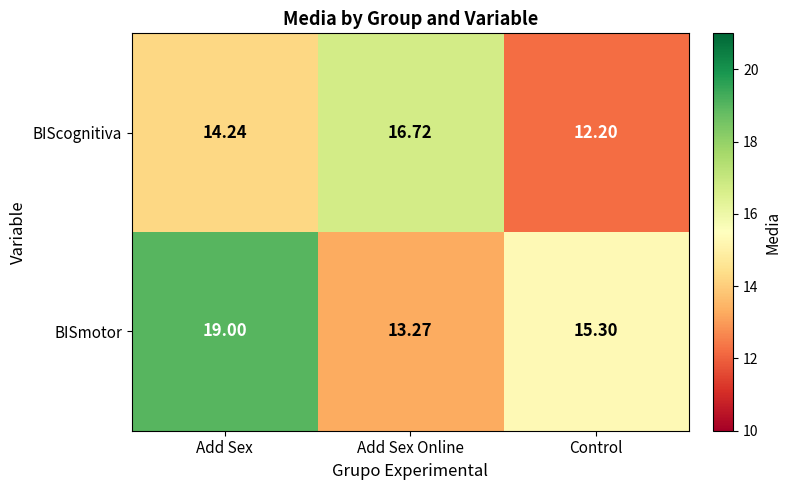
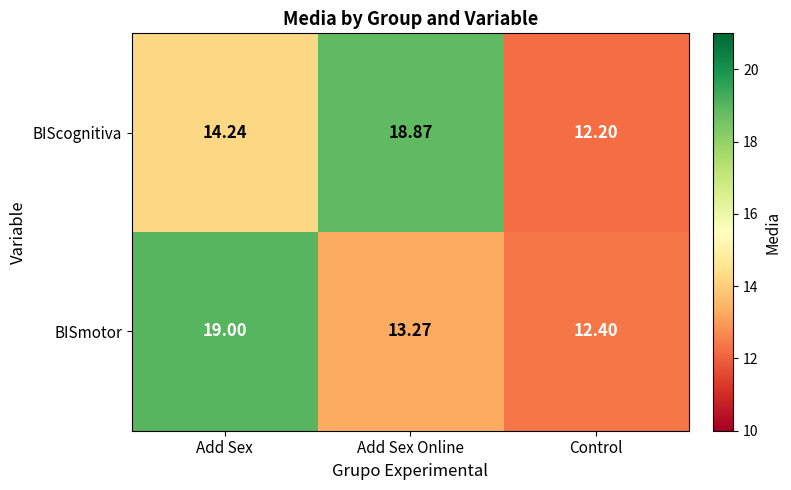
  {
    "BIScognitiva": {
      "Add Sex": 14.24,
-     "Add Sex Online": 16.72,
+     "Add Sex Online": 18.87,
      "Control": 12.20
    },
    "BISmotor": {
      "Add Sex": 19.00,
      "Add Sex Online": 13.27,
-     "Control": 15.30
+     "Control": 12.40
    }
  }
